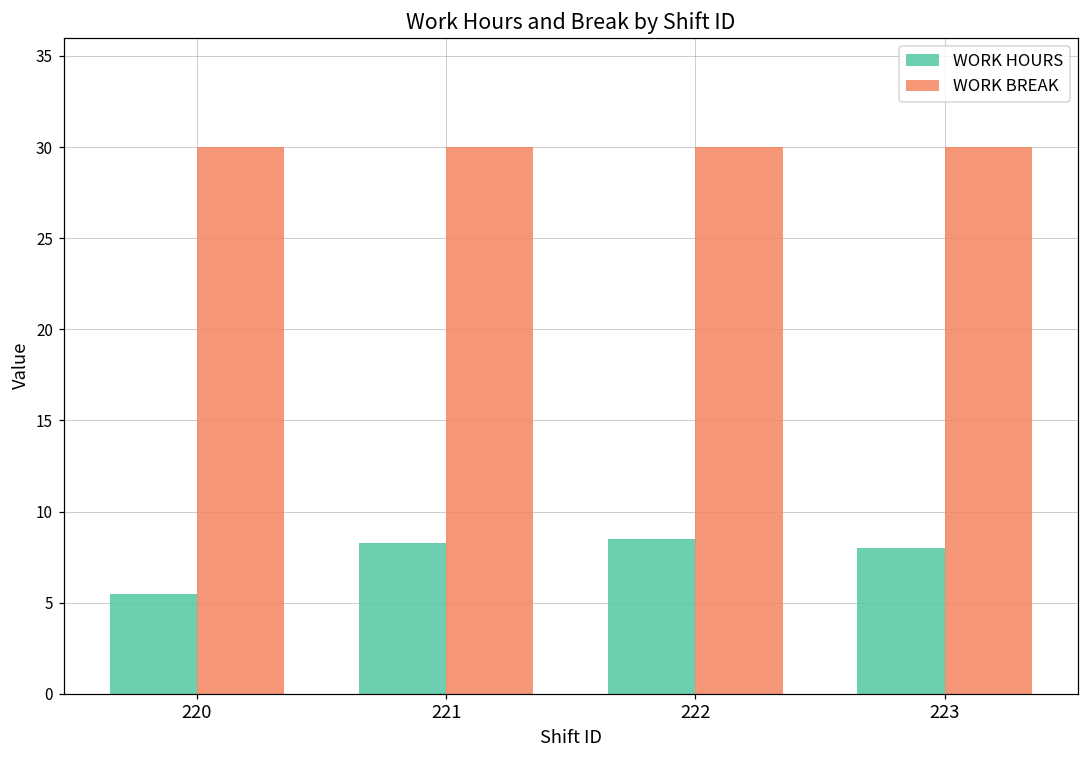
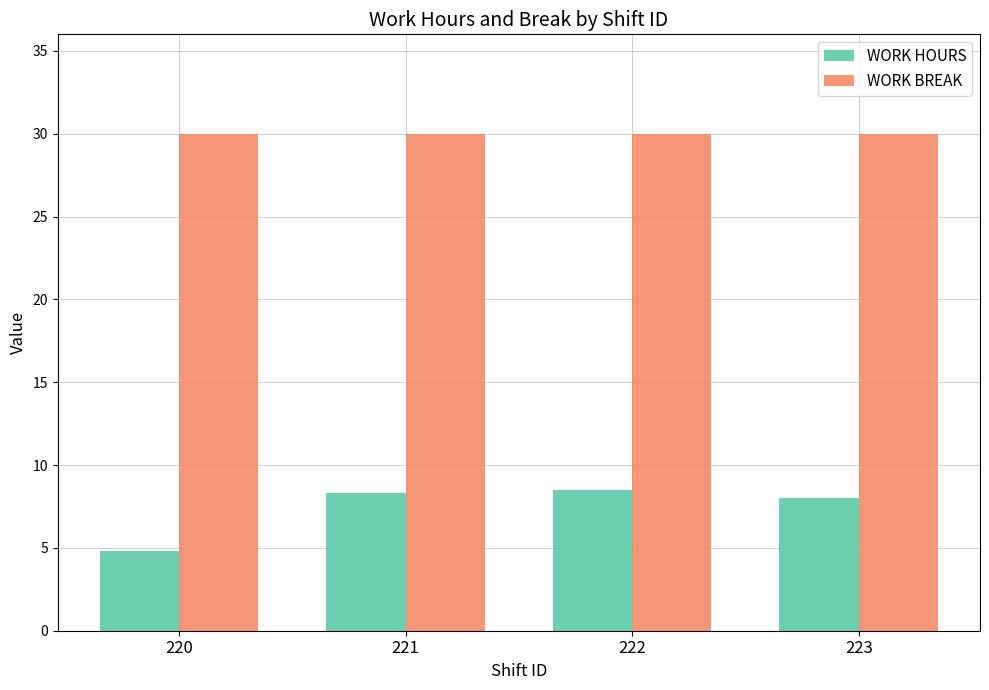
  {
    "WORK HOURS": {
-     "220": 5.5,
+     "220": 4.8,
      "221": 8.3,
      "222": 8.5,
      "223": 8.0
    },
    "WORK BREAK": {
      "220": 30.0,
      "221": 30.0,
      "222": 30.0,
      "223": 30.0
    }
  }
